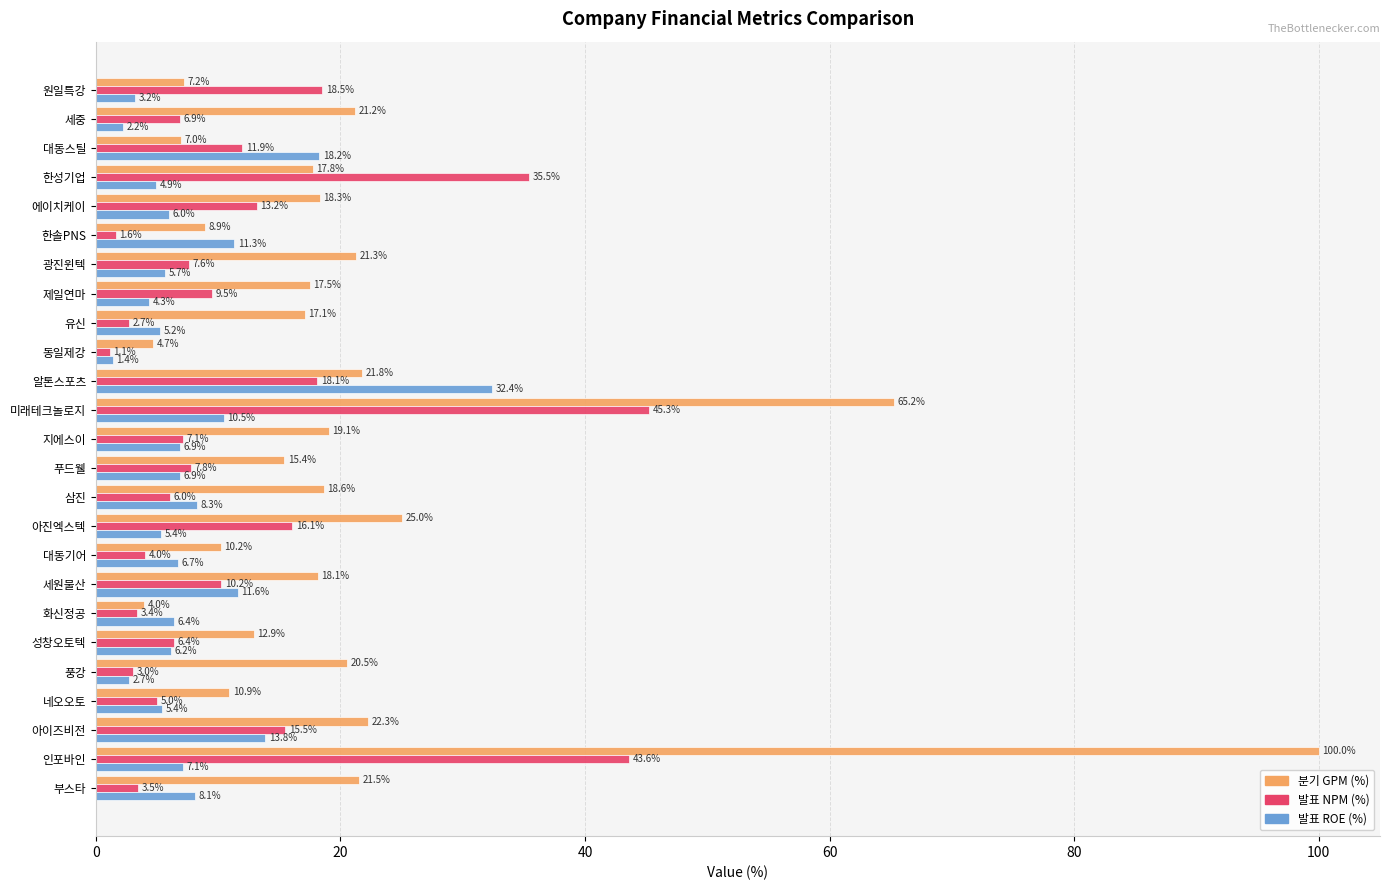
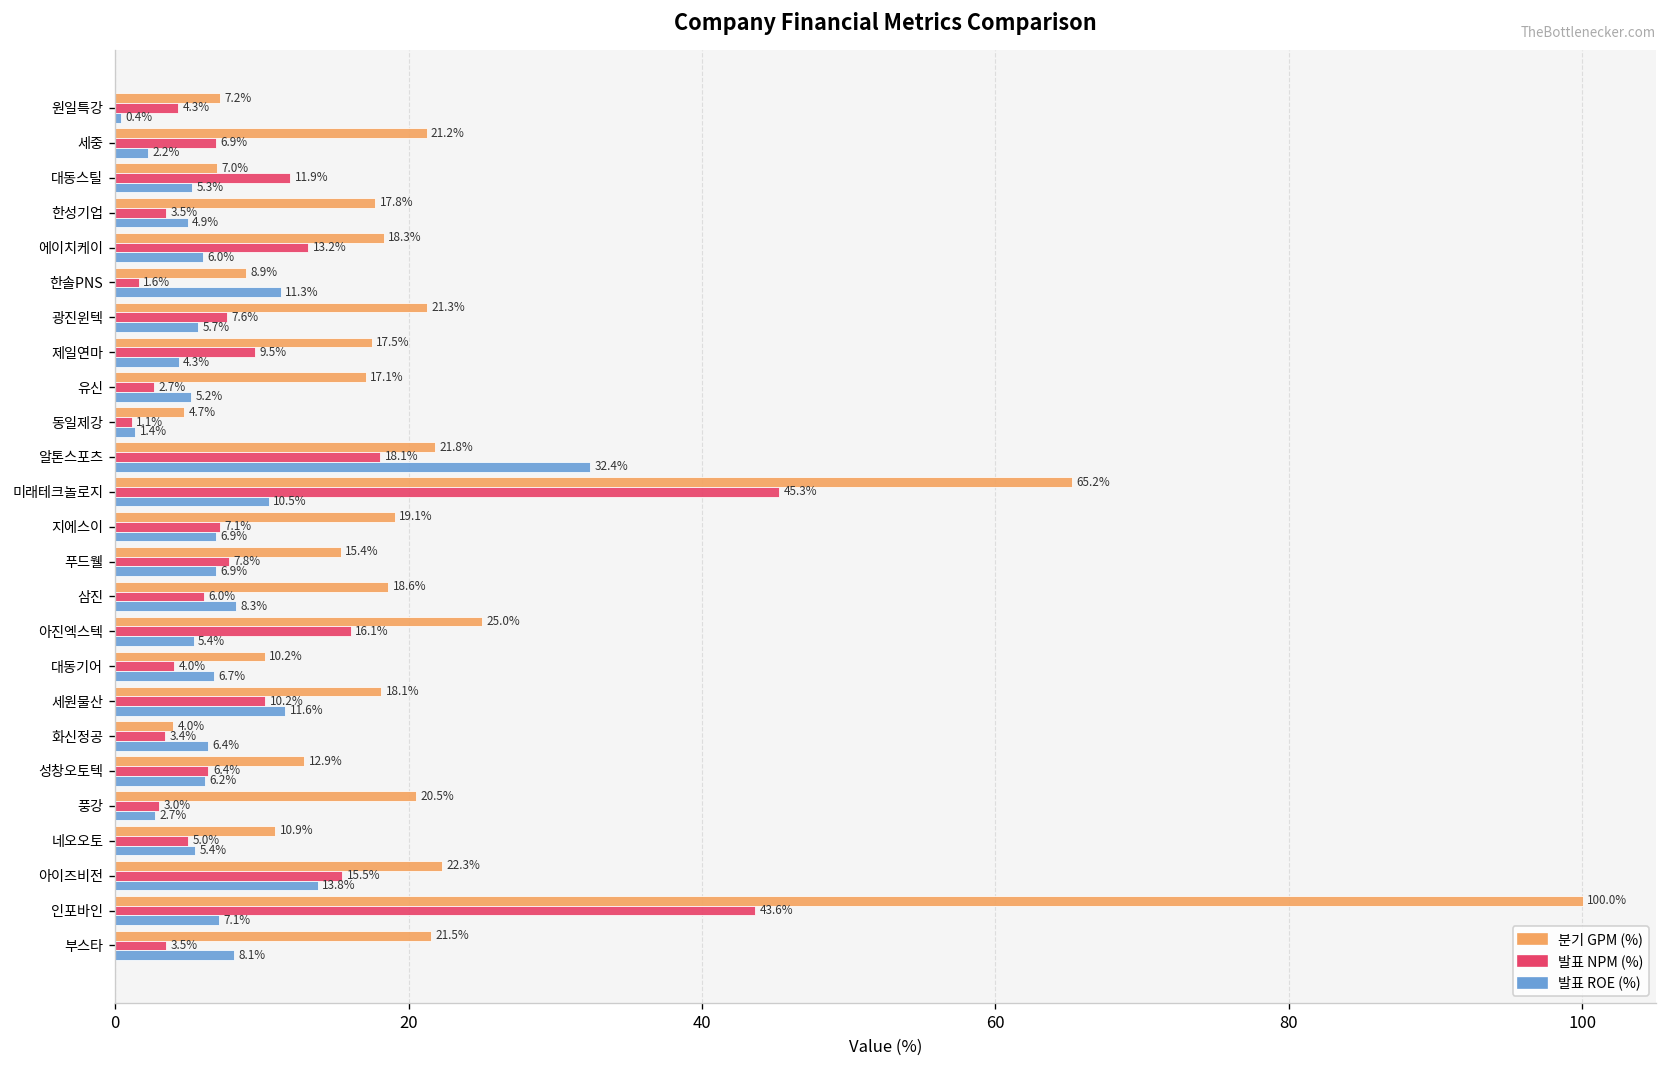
  {
    "분기 GPM (%)": {
      "원일특강": "7.2%",
      "세중": "21.2%",
      "대동스틸": "7.0%",
      "한성기업": "17.8%",
      "에이치케이": "18.3%",
      "한솔PNS": "8.9%",
      "광진윈텍": "21.3%",
      "제일연마": "17.5%",
      "유신": "17.1%",
      "동일제강": "4.7%",
      "알톤스포츠": "21.8%",
      "미래테크놀로지": "65.2%",
      "지에스이": "19.1%",
      "푸드웰": "15.4%",
      "삼진": "18.6%",
      "아진엑스텍": "25.0%",
      "대동기어": "10.2%",
      "세원물산": "18.1%",
      "화신정공": "4.0%",
      "성창오토텍": "12.9%",
      "풍강": "20.5%",
      "네오오토": "10.9%",
      "아이즈비전": "22.3%",
      "인포바인": "100.0%",
      "부스타": "21.5%"
    },
    "발표 NPM (%)": {
-     "원일특강": "18.5%",
+     "원일특강": "4.3%",
      "세중": "6.9%",
      "대동스틸": "11.9%",
-     "한성기업": "35.5%",
+     "한성기업": "3.5%",
      "에이치케이": "13.2%",
      "한솔PNS": "1.6%",
      "광진윈텍": "7.6%",
      "제일연마": "9.5%",
      "유신": "2.7%",
      "알톤스포츠": "18.1%",
      "미래테크놀로지": "45.3%",
      "푸드웰": "7.8%",
      "삼진": "6.0%",
      "아진엑스텍": "16.1%",
      "대동기어": "4.0%",
      "세원물산": "10.2%",
      "화신정공": "3.4%",
      "네오오토": "5.0%",
      "아이즈비전": "15.5%",
      "인포바인": "43.6%",
      "부스타": "3.5%"
    },
    "발표 ROE (%)": {
-     "원일특강": "3.2%",
+     "원일특강": "0.4%",
      "세중": "2.2%",
-     "대동스틸": "18.2%",
+     "대동스틸": "5.3%",
      "한성기업": "4.9%",
      "에이치케이": "6.0%",
      "한솔PNS": "11.3%",
      "광진윈텍": "5.7%",
      "제일연마": "4.3%",
      "유신": "5.2%",
      "알톤스포츠": "32.4%",
      "미래테크놀로지": "10.5%",
      "푸드웰": "6.9%",
      "삼진": "8.3%",
      "아진엑스텍": "5.4%",
      "대동기어": "6.7%",
      "세원물산": "11.6%",
      "화신정공": "6.4%",
      "네오오토": "5.4%",
      "아이즈비전": "13.8%",
      "인포바인": "7.1%",
      "부스타": "8.1%"
    }
  }
